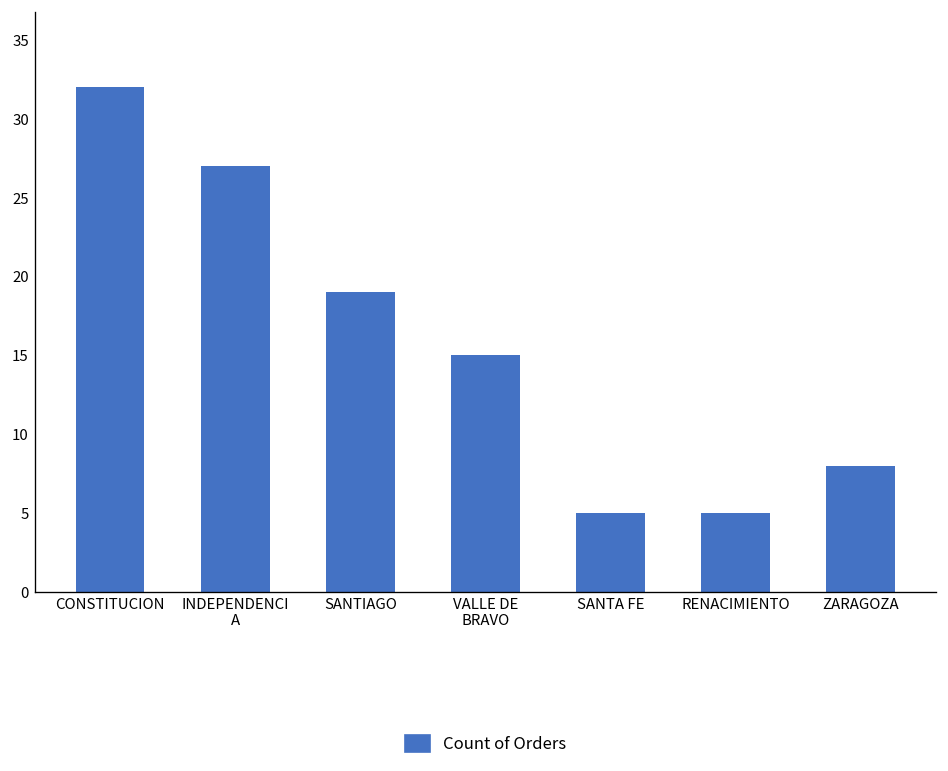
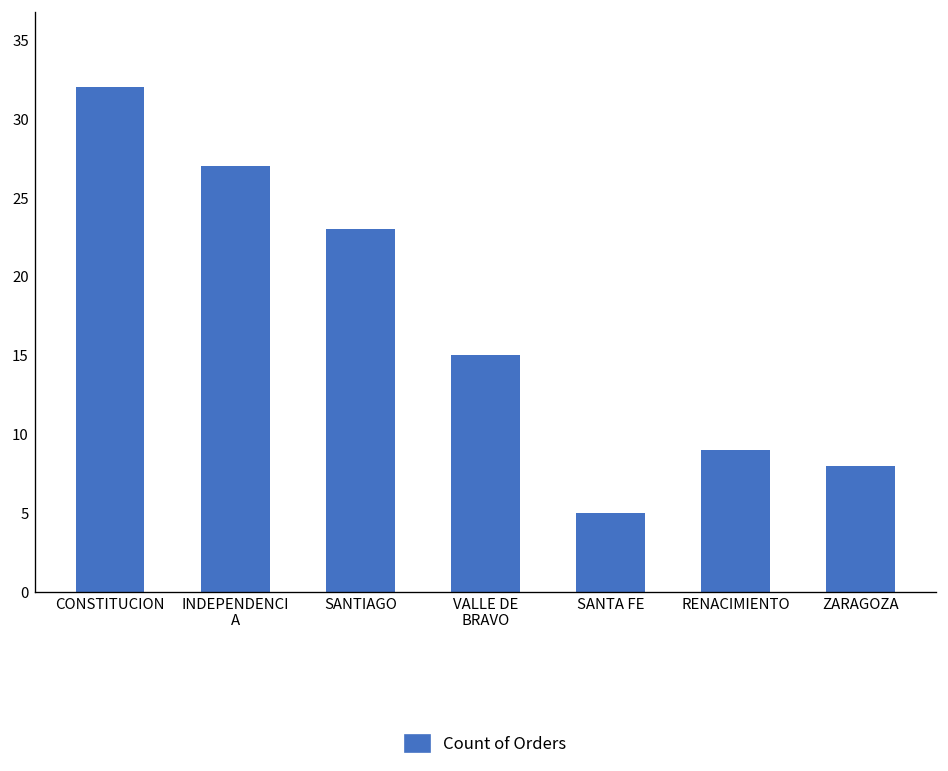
  {
    "CONSTITUCION": 32,
    "INDEPENDENCI A": 27,
-   "SANTIAGO": 19,
+   "SANTIAGO": 23,
    "VALLE DE BRAVO": 15,
    "SANTA FE": 5,
-   "RENACIMIENTO": 5,
+   "RENACIMIENTO": 9,
    "ZARAGOZA": 8
  }
